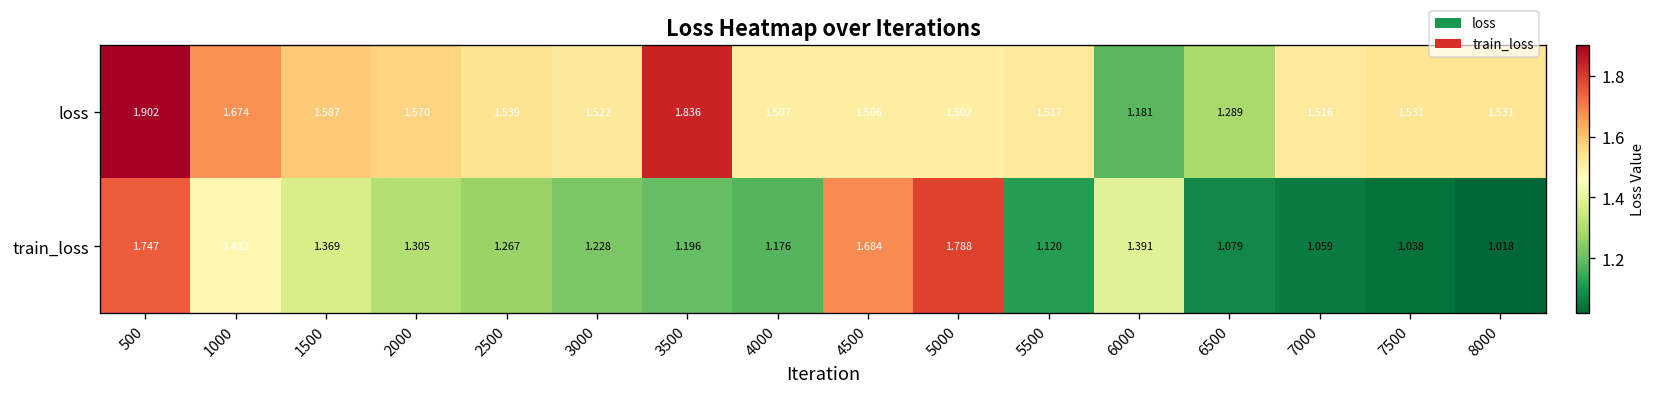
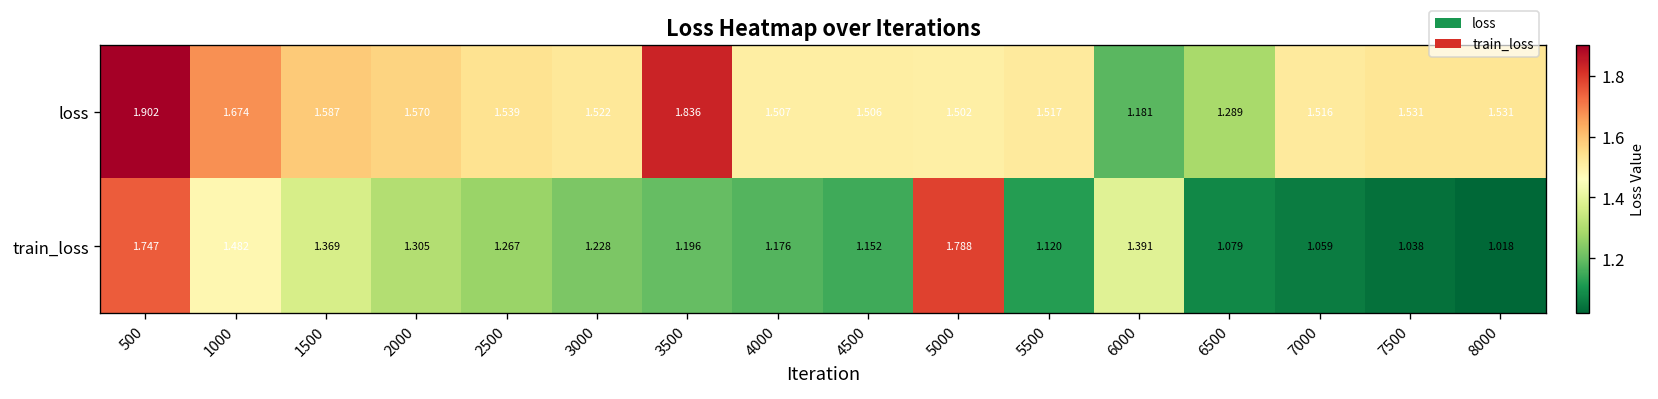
  {
    "loss": {
      "500": 1.902,
      "1000": 1.674,
      "1500": 1.587,
      "2000": 1.570,
      "2500": 1.539,
      "3000": 1.522,
      "3500": 1.836,
      "4000": 1.507,
      "4500": 1.506,
      "5000": 1.502,
      "5500": 1.517,
      "6000": 1.181,
      "6500": 1.289,
      "7000": 1.516,
      "7500": 1.531,
      "8000": 1.531
    },
    "train_loss": {
      "500": 1.747,
      "1000": 1.482,
      "1500": 1.369,
      "2000": 1.305,
      "2500": 1.267,
      "3000": 1.228,
      "3500": 1.196,
      "4000": 1.176,
-     "4500": 1.684,
+     "4500": 1.152,
      "5000": 1.788,
      "5500": 1.120,
      "6000": 1.391,
      "6500": 1.079,
      "7000": 1.059,
      "7500": 1.038,
      "8000": 1.018
    }
  }
